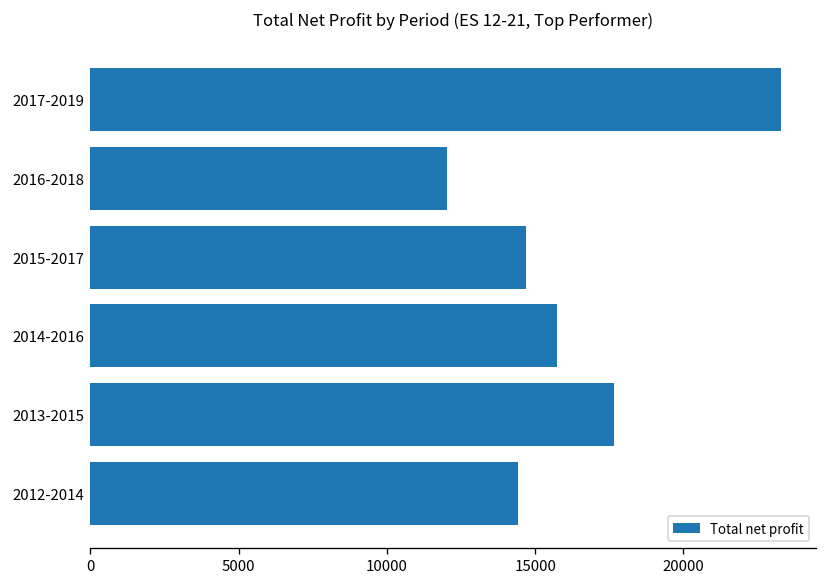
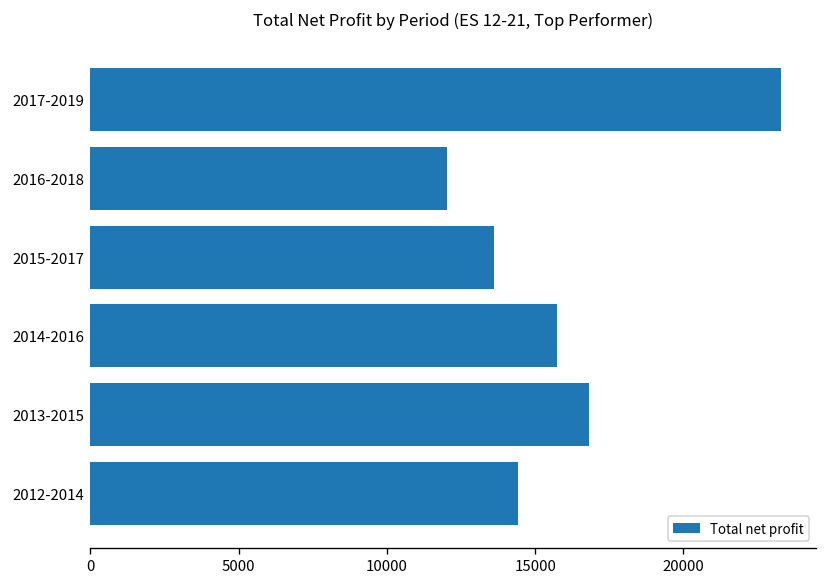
  {
    "2017-2019": 23300,
    "2016-2018": 12000,
-   "2015-2017": 14700,
+   "2015-2017": 13600,
    "2014-2016": 15800,
-   "2013-2015": 17700,
+   "2013-2015": 16800,
    "2012-2014": 14400
  }
